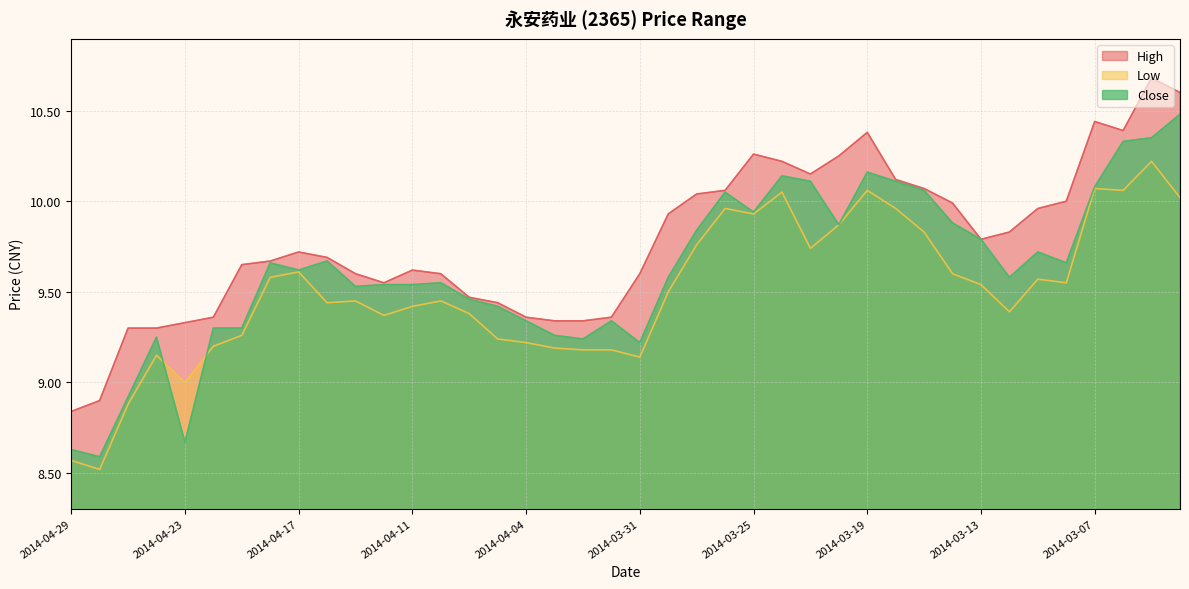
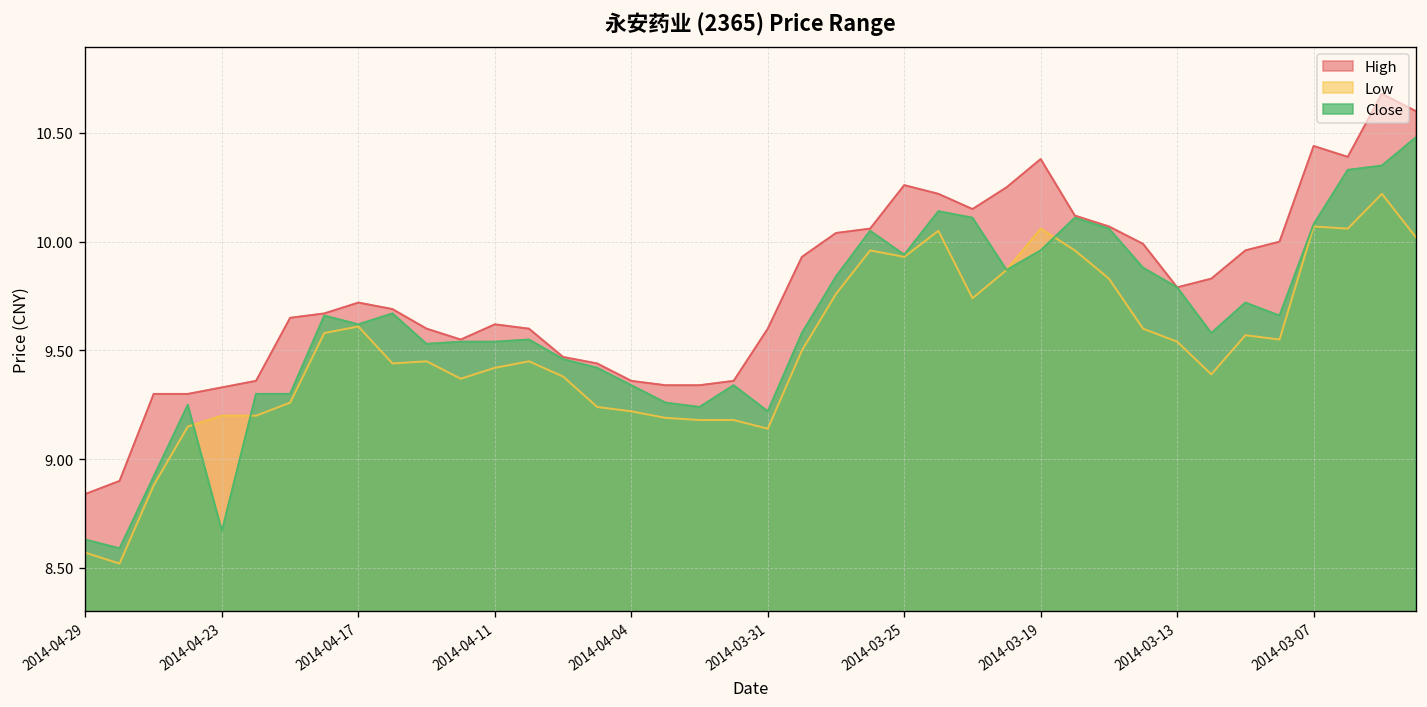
  {
    "High": {
      "2014-04-29": 8.84,
      "2014-04-23": 9.33,
      "2014-04-17": 9.72,
      "2014-04-11": 9.62,
      "2014-04-04": 9.36,
      "2014-03-31": 9.60,
      "2014-03-25": 10.26,
      "2014-03-19": 10.38,
      "2014-03-07": 10.44
    },
    "Low": {
      "2014-04-29": 8.57,
-     "2014-04-23": 9.0,
+     "2014-04-23": 9.2,
      "2014-04-11": 9.42,
      "2014-04-04": 9.22,
      "2014-03-31": 9.14,
      "2014-03-19": 10.06,
      "2014-03-13": 9.54
    },
    "Close": {
      "2014-04-29": 8.63,
      "2014-04-23": 8.67,
      "2014-04-11": 9.54,
      "2014-04-04": 9.34,
      "2014-03-31": 9.22,
-     "2014-03-19": 10.16
+     "2014-03-19": 9.96
    }
  }
